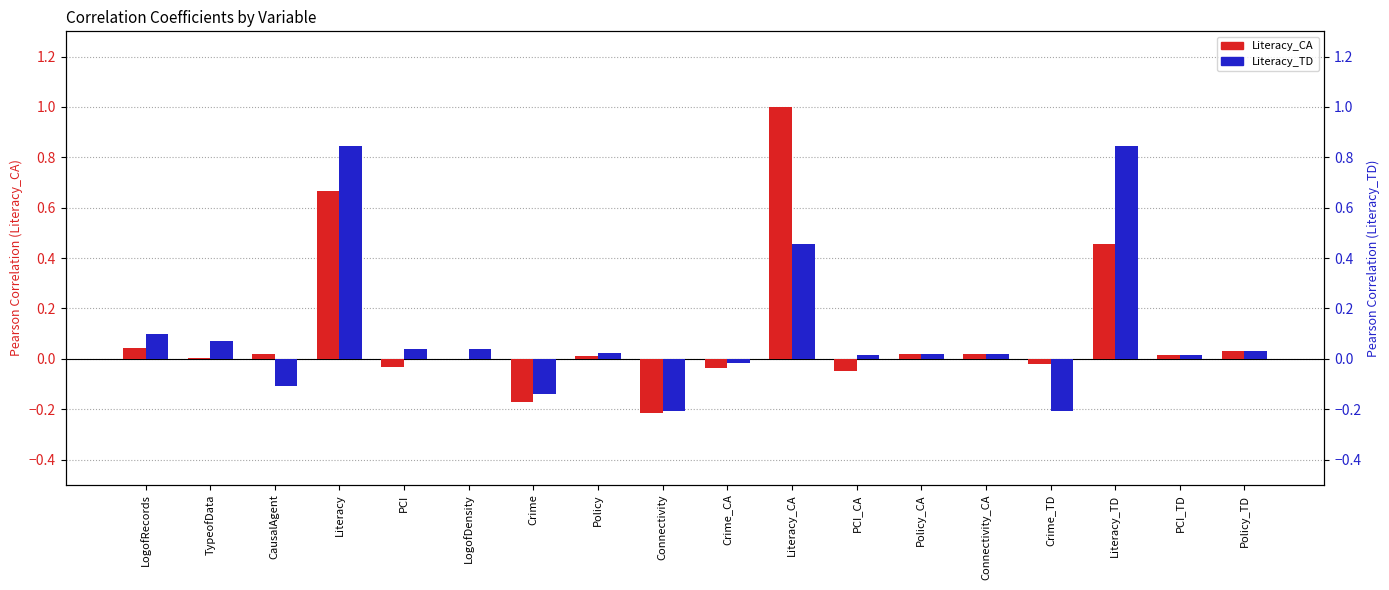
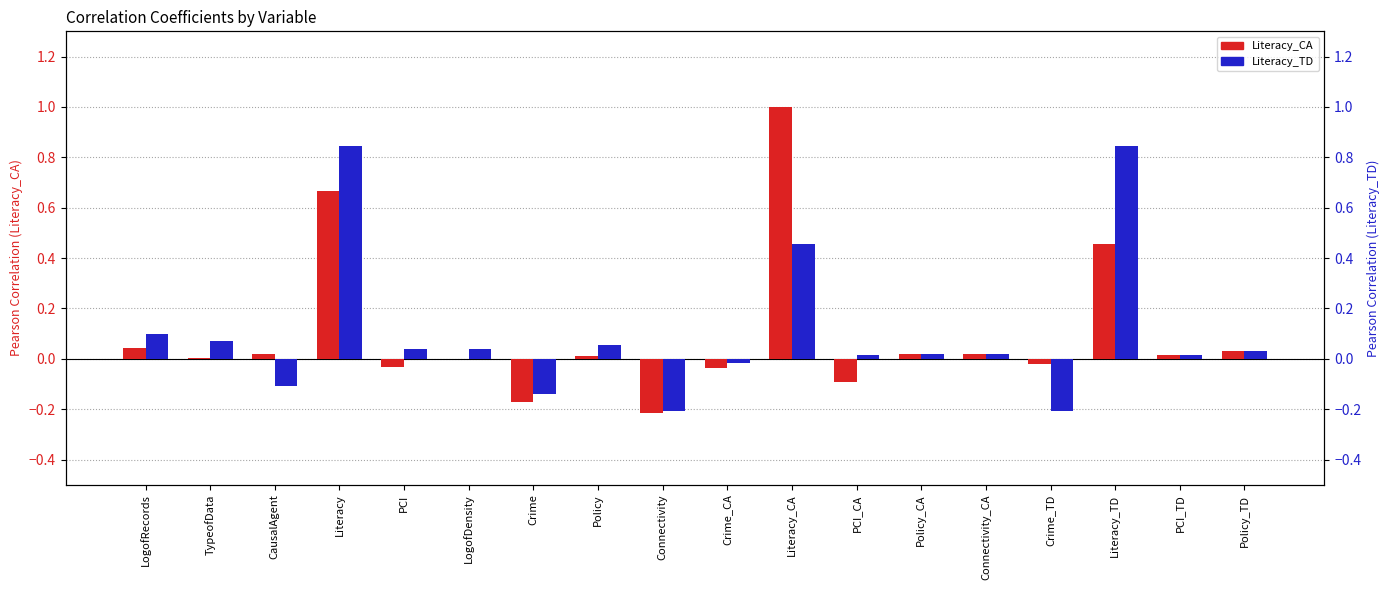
  {
    "Literacy_CA": {
      "LogofRecords": 0.04,
      "CausalAgent": 0.02,
      "Literacy": 0.67,
      "PCI": -0.03,
      "Crime": -0.17,
      "Policy": 0.01,
      "Connectivity": -0.22,
      "Crime_CA": -0.04,
      "Literacy_CA": 1.00,
-     "PCI_CA": -0.05,
+     "PCI_CA": -0.09,
      "Policy_CA": 0.02,
      "Connectivity_CA": 0.02,
      "Crime_TD": -0.02,
      "Literacy_TD": 0.46,
      "PCI_TD": 0.02,
      "Policy_TD": 0.03
    },
    "Literacy_TD": {
      "LogofRecords": 0.10,
      "TypeofData": 0.07,
      "CausalAgent": -0.11,
      "Literacy": 0.85,
      "PCI": 0.04,
      "LogofDensity": 0.04,
      "Crime": -0.14,
-     "Policy": 0.02,
+     "Policy": 0.05,
      "Connectivity": -0.21,
      "Crime_CA": -0.02,
      "Literacy_CA": 0.46,
      "PCI_CA": 0.02,
      "Policy_CA": 0.02,
      "Connectivity_CA": 0.02,
      "Crime_TD": -0.21,
      "Literacy_TD": 0.85,
      "PCI_TD": 0.02,
      "Policy_TD": 0.03
    }
  }
